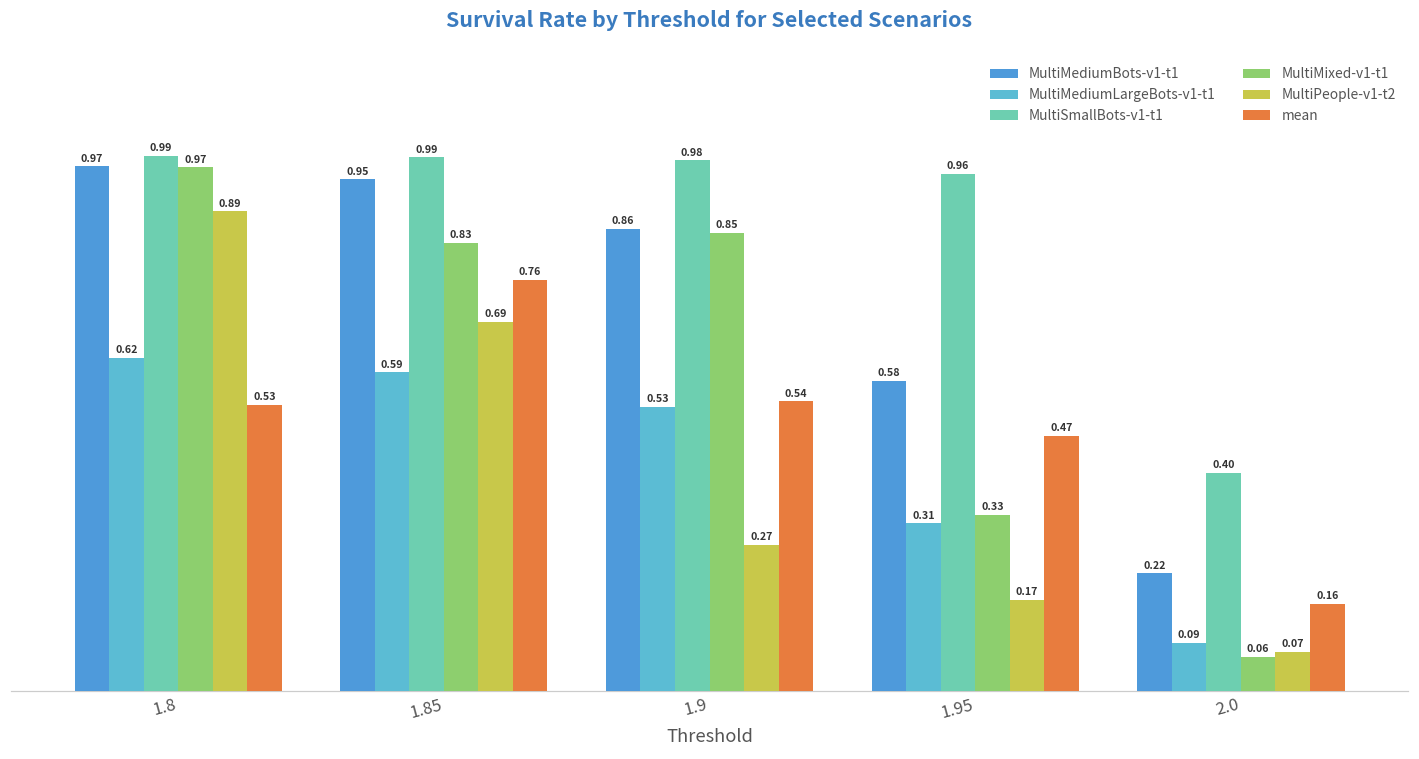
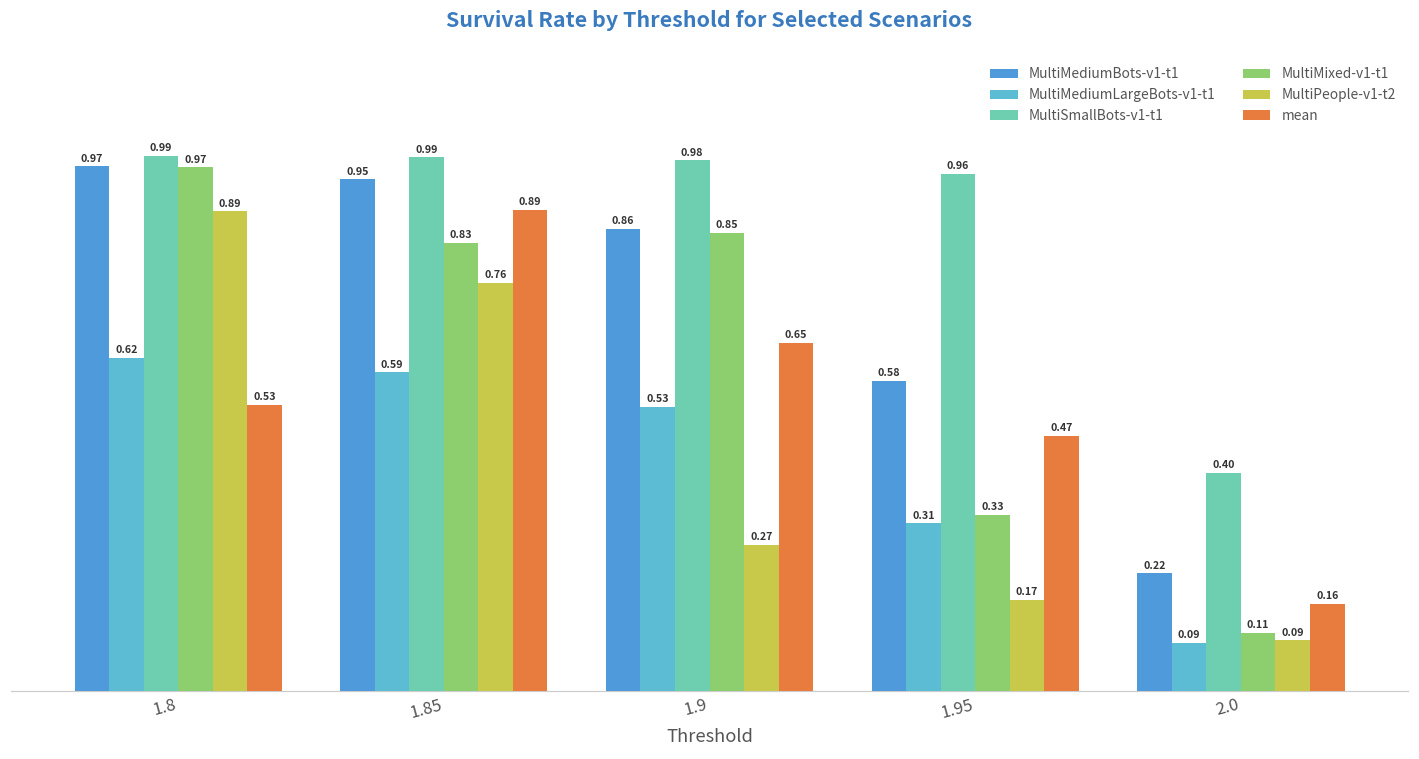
  {
    "MultiMixed-v1-t1": {
      "1.8": 0.97,
      "1.85": 0.83,
      "1.9": 0.85,
      "1.95": 0.33,
-     "2.0": 0.06
+     "2.0": 0.11
    },
    "MultiPeople-v1-t2": {
      "1.8": 0.89,
-     "1.85": 0.69,
+     "1.85": 0.76,
      "1.9": 0.27,
      "1.95": 0.17,
-     "2.0": 0.07
+     "2.0": 0.09
    },
    "mean": {
      "1.8": 0.53,
-     "1.85": 0.76,
-     "1.9": 0.54,
+     "1.85": 0.89,
+     "1.9": 0.65,
      "1.95": 0.47,
      "2.0": 0.16
    }
  }
